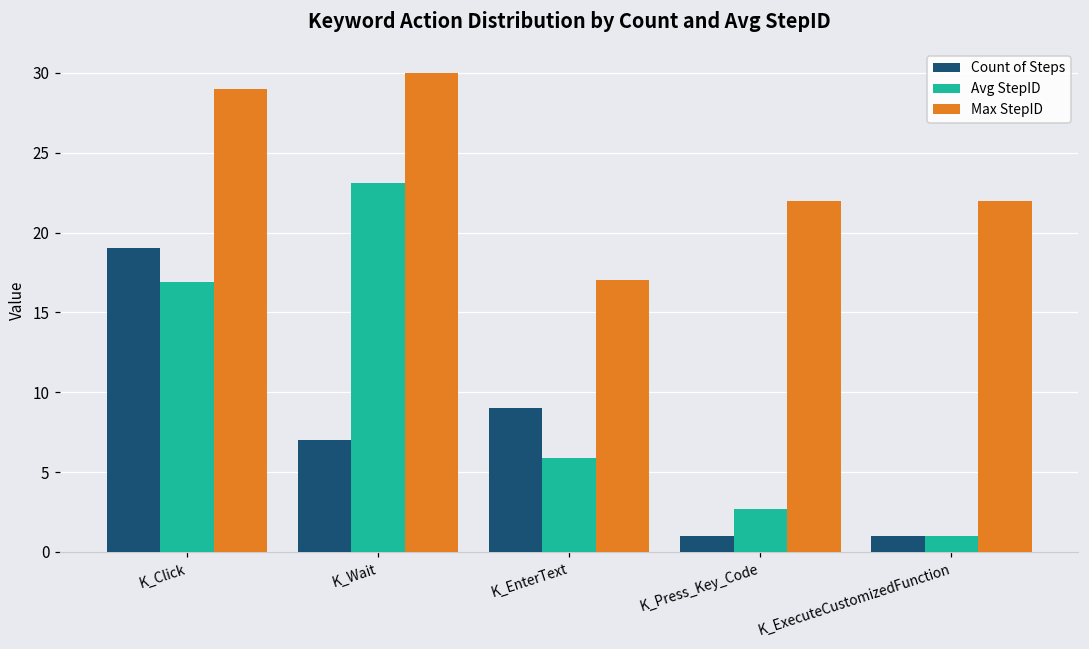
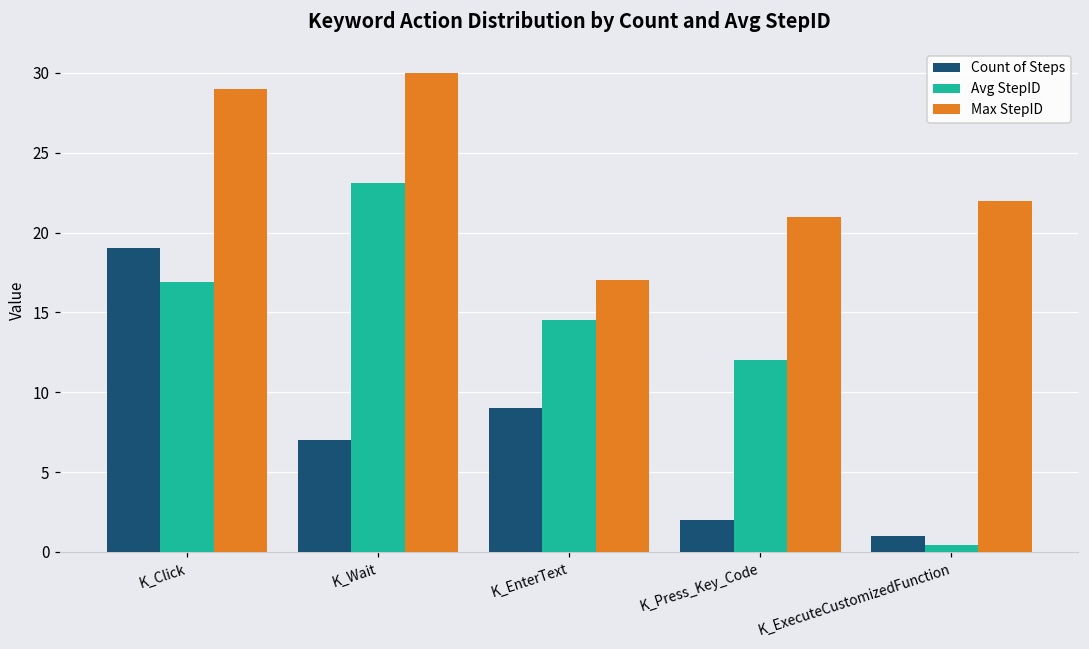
  {
    "Count of Steps": {
      "K_Click": 19,
      "K_Wait": 7,
      "K_EnterText": 9,
-     "K_Press_Key_Code": 1,
+     "K_Press_Key_Code": 2,
      "K_ExecuteCustomizedFunction": 1
    },
    "Avg StepID": {
      "K_Click": 16.9,
      "K_Wait": 23.1,
-     "K_EnterText": 5.9,
-     "K_Press_Key_Code": 2.7,
-     "K_ExecuteCustomizedFunction": 1.0
+     "K_EnterText": 14.5,
+     "K_Press_Key_Code": 12.0,
+     "K_ExecuteCustomizedFunction": 0.4
    },
    "Max StepID": {
      "K_Click": 29,
      "K_Wait": 30,
      "K_EnterText": 17,
-     "K_Press_Key_Code": 22,
+     "K_Press_Key_Code": 21,
      "K_ExecuteCustomizedFunction": 22
    }
  }
